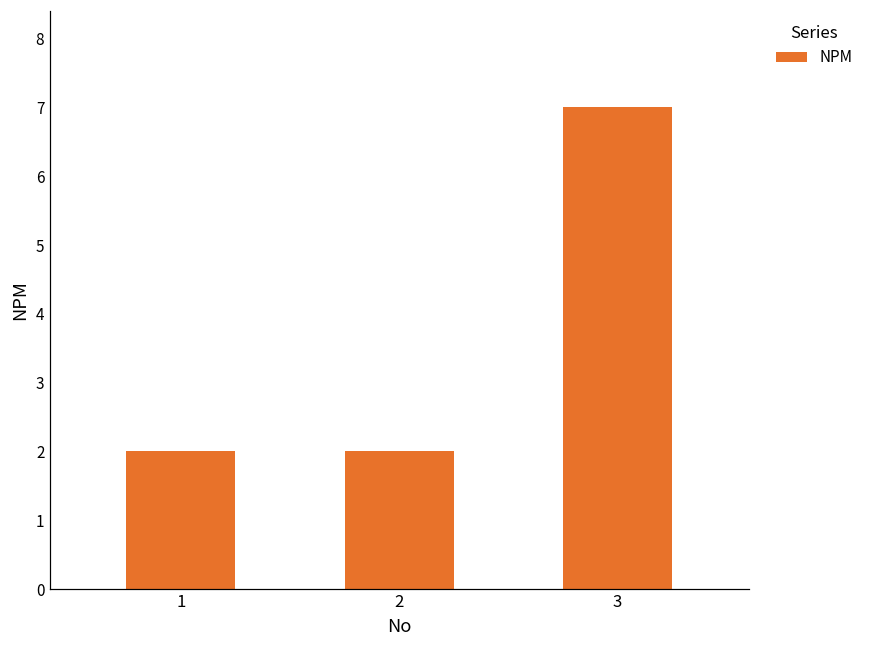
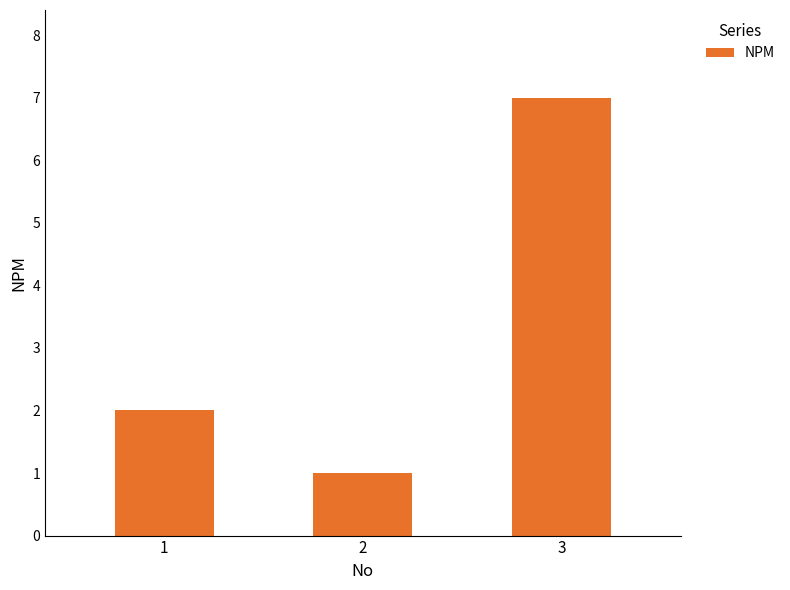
  {
    "1": 2,
-   "2": 2,
+   "2": 1,
    "3": 7
  }
